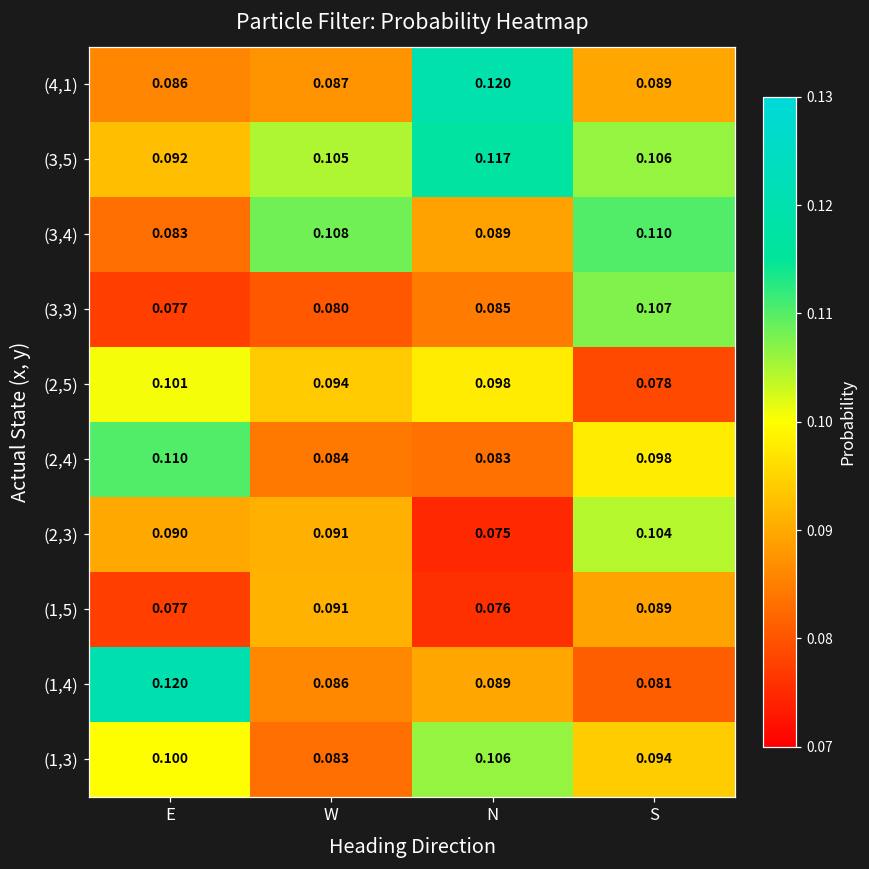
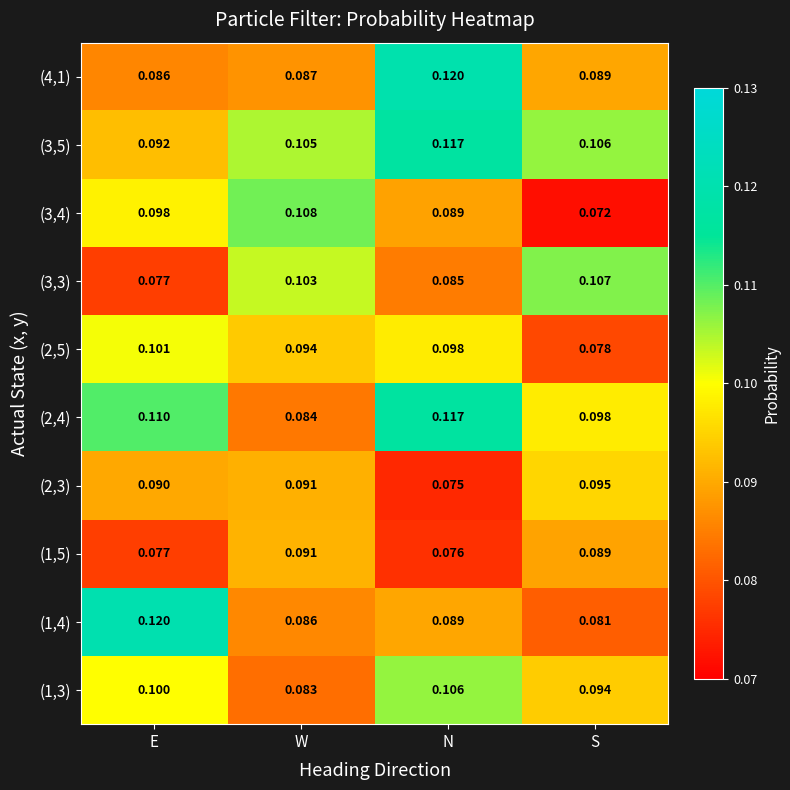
  {
    "(4,1)": {
      "E": 0.086,
      "W": 0.087,
      "N": 0.120,
      "S": 0.089
    },
    "(3,5)": {
      "E": 0.092,
      "W": 0.105,
      "N": 0.117,
      "S": 0.106
    },
    "(3,4)": {
-     "E": 0.083,
+     "E": 0.098,
      "W": 0.108,
      "N": 0.089,
-     "S": 0.110
+     "S": 0.072
    },
    "(3,3)": {
      "E": 0.077,
-     "W": 0.080,
+     "W": 0.103,
      "N": 0.085,
      "S": 0.107
    },
    "(2,5)": {
      "E": 0.101,
      "W": 0.094,
      "N": 0.098,
      "S": 0.078
    },
    "(2,4)": {
      "E": 0.110,
      "W": 0.084,
-     "N": 0.083,
+     "N": 0.117,
      "S": 0.098
    },
    "(2,3)": {
      "E": 0.090,
      "W": 0.091,
      "N": 0.075,
-     "S": 0.104
+     "S": 0.095
    },
    "(1,5)": {
      "E": 0.077,
      "W": 0.091,
      "N": 0.076,
      "S": 0.089
    },
    "(1,4)": {
      "E": 0.120,
      "W": 0.086,
      "N": 0.089,
      "S": 0.081
    },
    "(1,3)": {
      "E": 0.100,
      "W": 0.083,
      "N": 0.106,
      "S": 0.094
    }
  }
